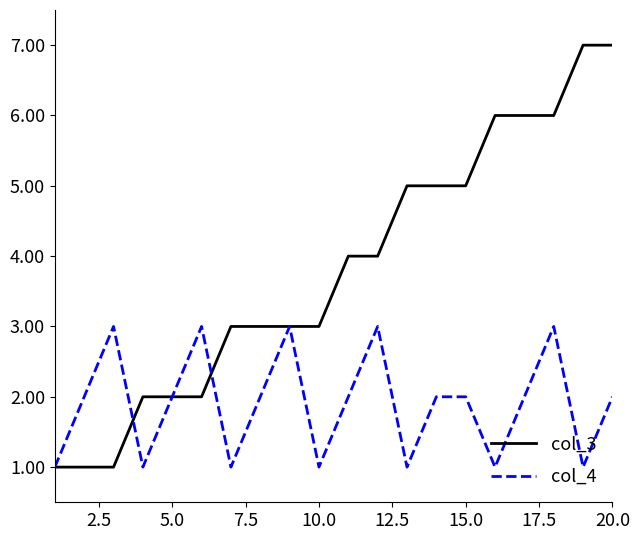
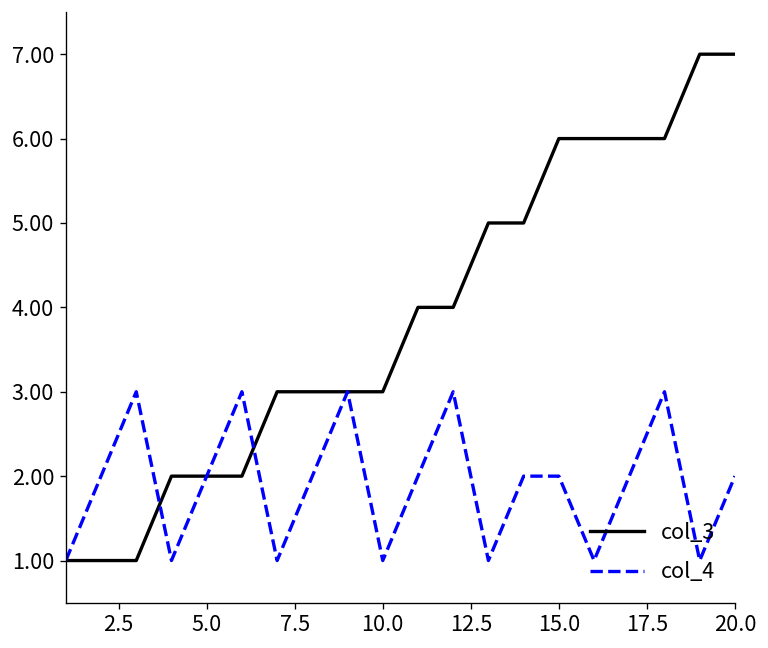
  {
    "col_3": {
      "10.0": 3,
-     "15.0": 5,
+     "15.0": 6,
      "20.0": 7
    },
    "col_4": {
      "10.0": 1,
      "15.0": 2,
      "20.0": 2
    }
  }
